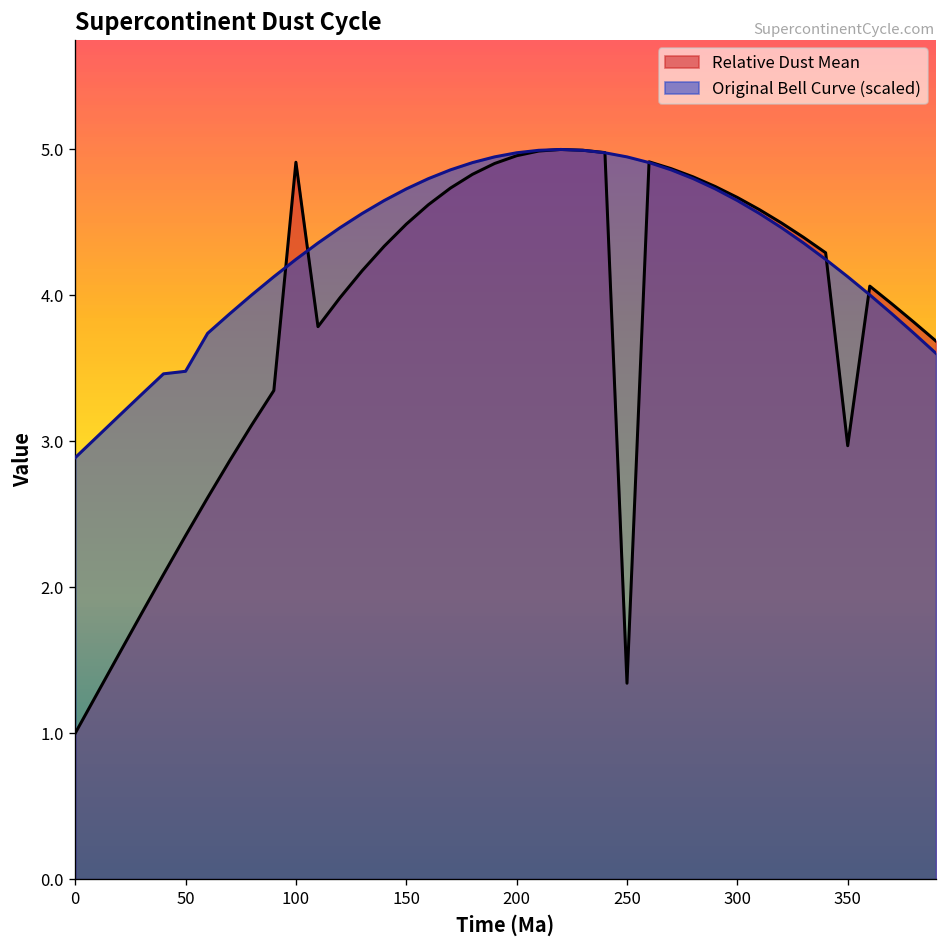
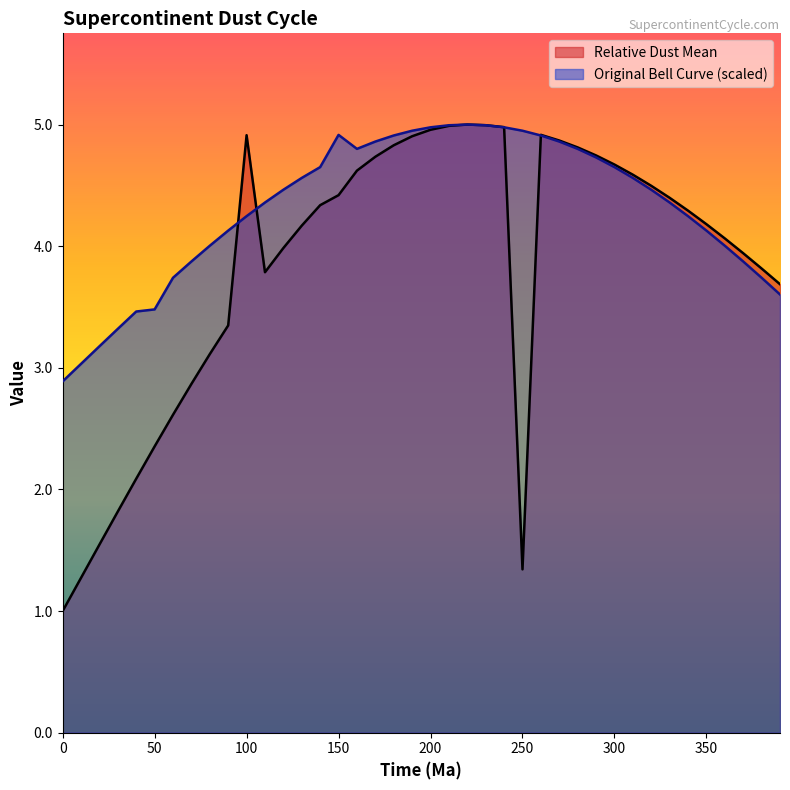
  {
    "Relative Dust Mean": {
      "0": 1.00,
      "50": 2.35,
      "100": 4.91,
-     "150": 4.49,
+     "150": 4.42,
      "200": 4.96,
      "250": 1.34,
-     "350": 2.97
+     "350": 4.18
    },
    "Original Bell Curve (scaled)": {
      "0": 2.89,
      "50": 3.48,
      "100": 4.25,
-     "150": 4.73,
+     "150": 4.92,
      "200": 4.98,
      "250": 4.95,
      "350": 4.13
    }
  }
